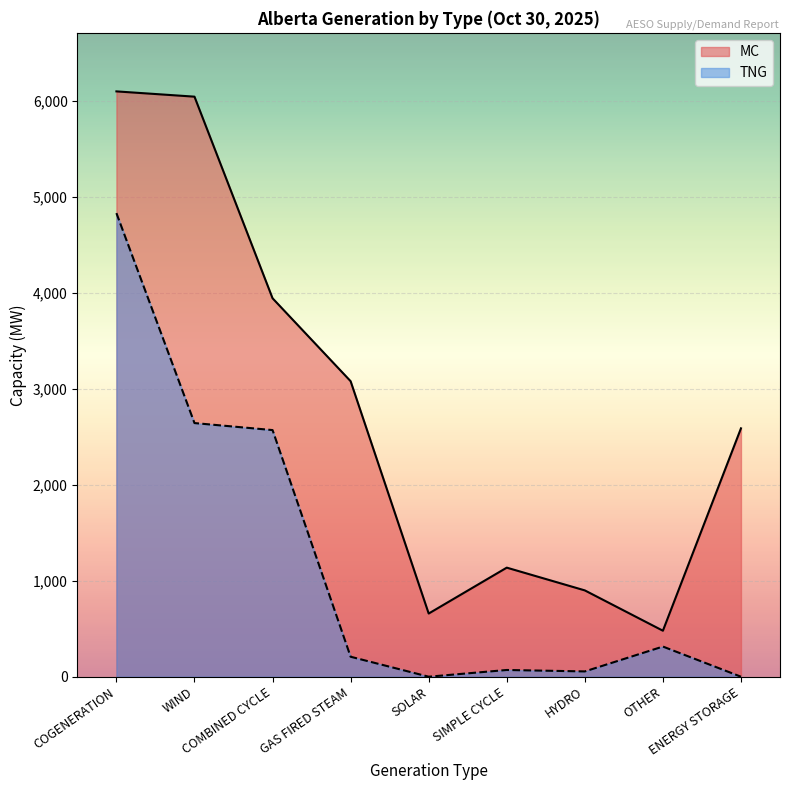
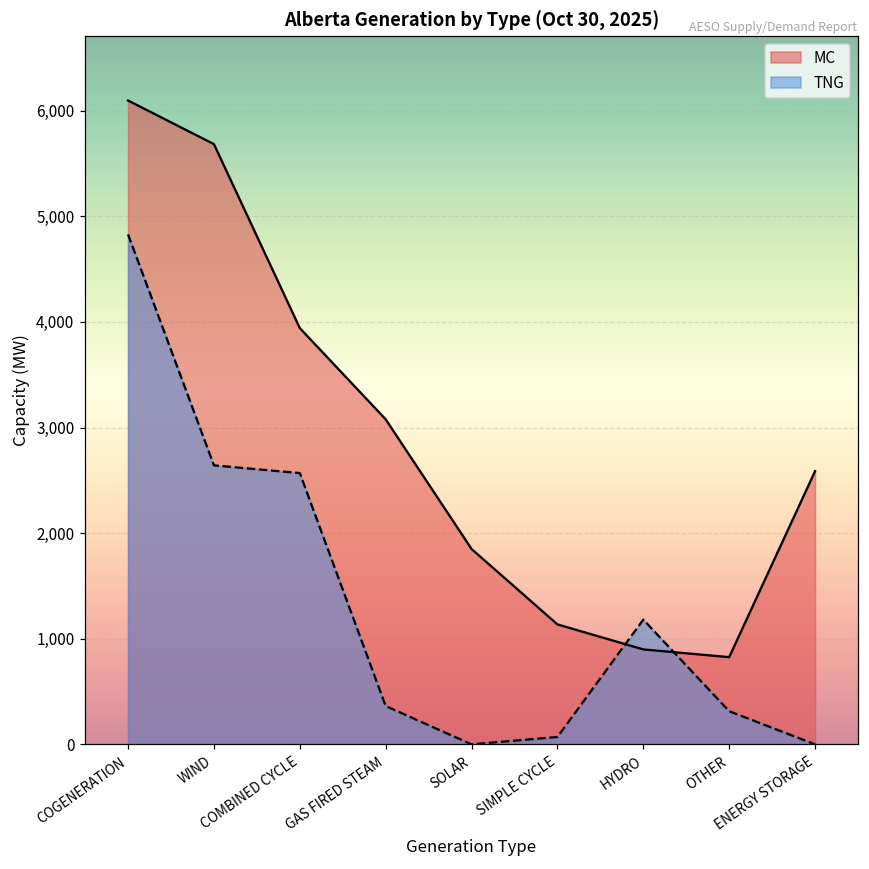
  {
    "MC": {
      "COGENERATION": "6,100",
-     "WIND": "6,000",
+     "WIND": "5,700",
      "COMBINED CYCLE": "3,900",
      "GAS FIRED STEAM": "3,100",
-     "SOLAR": "700",
+     "SOLAR": "1,900",
      "SIMPLE CYCLE": "1,100",
      "HYDRO": "900",
-     "OTHER": "500",
+     "OTHER": "800",
      "ENERGY STORAGE": "2,600"
    },
    "TNG": {
      "COGENERATION": "4,800",
      "WIND": "2,600",
      "COMBINED CYCLE": "2,600",
-     "GAS FIRED STEAM": "200",
+     "GAS FIRED STEAM": "400",
      "SOLAR": "0",
      "SIMPLE CYCLE": "100",
-     "HYDRO": "100",
+     "HYDRO": "1,200",
      "OTHER": "300",
      "ENERGY STORAGE": "0"
    }
  }
